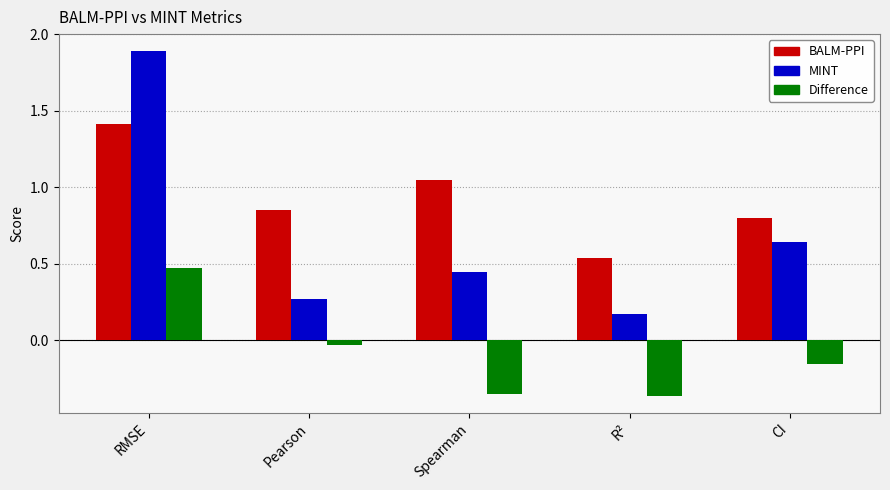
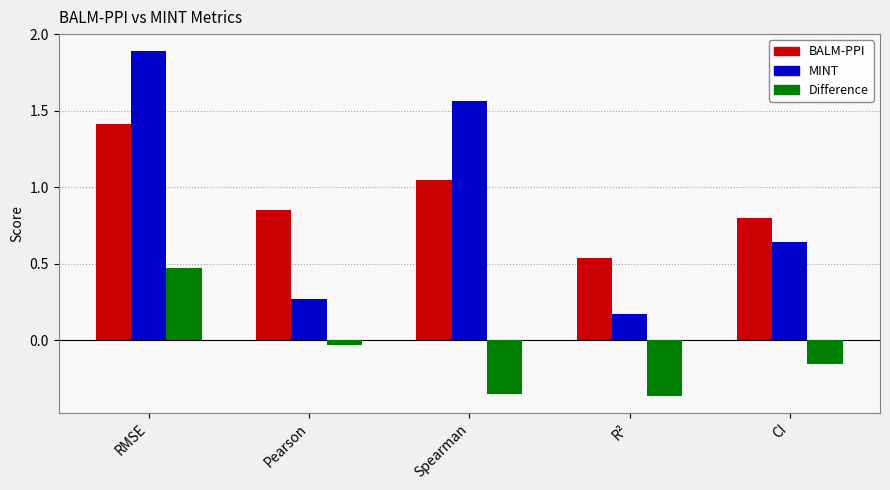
  {
    "BALM-PPI": {
      "RMSE": 1.42,
      "Pearson": 0.85,
      "Spearman": 1.05,
      "R²": 0.53,
      "CI": 0.80
    },
    "MINT": {
      "RMSE": 1.89,
      "Pearson": 0.27,
-     "Spearman": 0.44,
+     "Spearman": 1.56,
      "R²": 0.17,
      "CI": 0.64
    },
    "Difference": {
      "RMSE": 0.47,
      "Pearson": -0.03,
      "Spearman": -0.35,
      "R²": -0.36,
      "CI": -0.16
    }
  }
